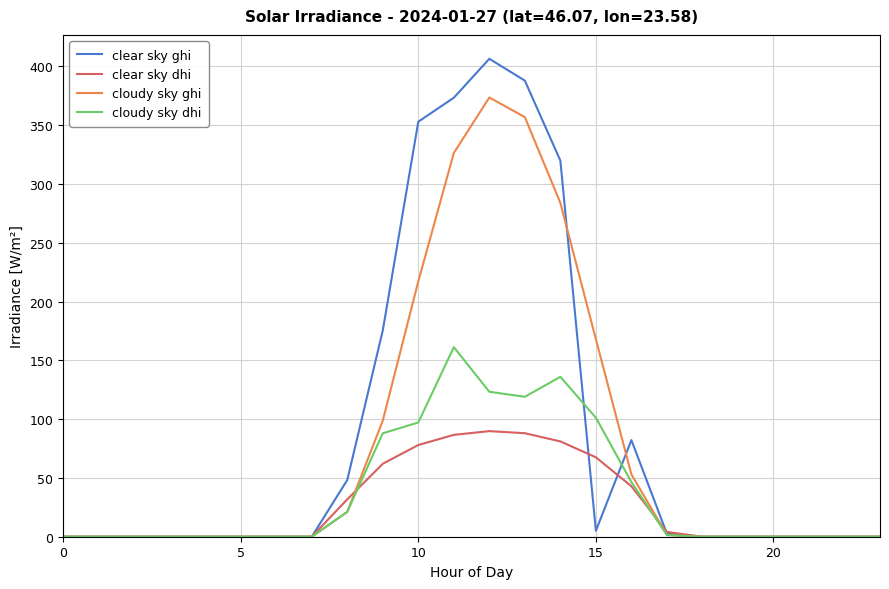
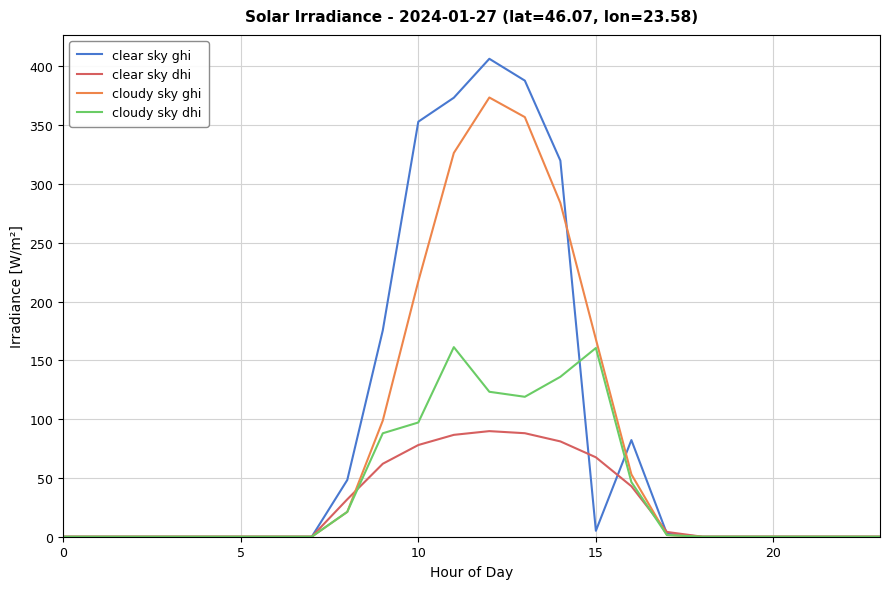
  {
    "clear sky ghi": {
      "10": 353,
      "15": 5
    },
    "cloudy sky dhi": {
      "10": 97,
-     "15": 101
+     "15": 160
    }
  }
